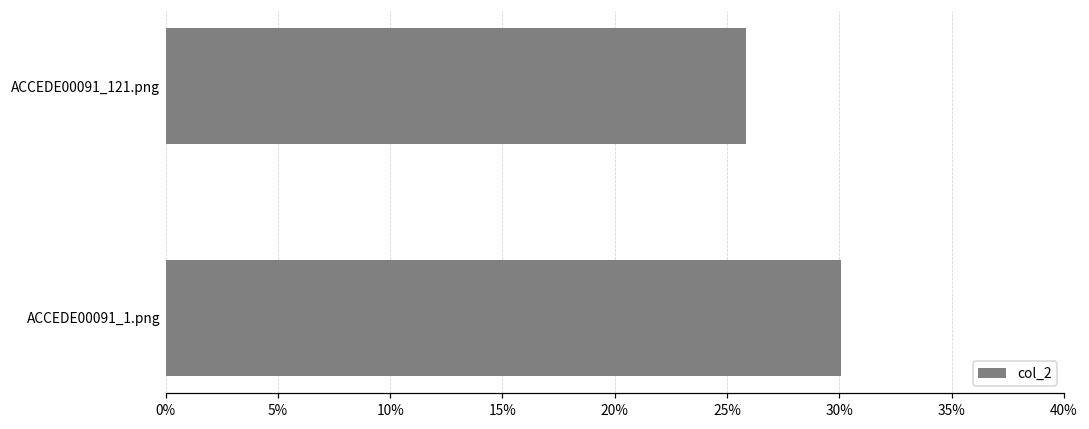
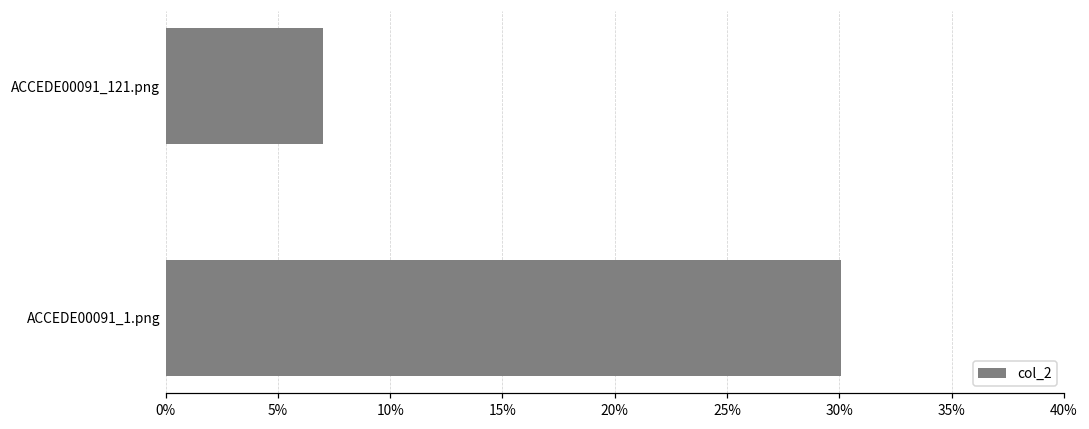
  {
-   "ACCEDE00091_121.png": "25.8%",
+   "ACCEDE00091_121.png": "7.0%",
    "ACCEDE00091_1.png": "30.1%"
  }
